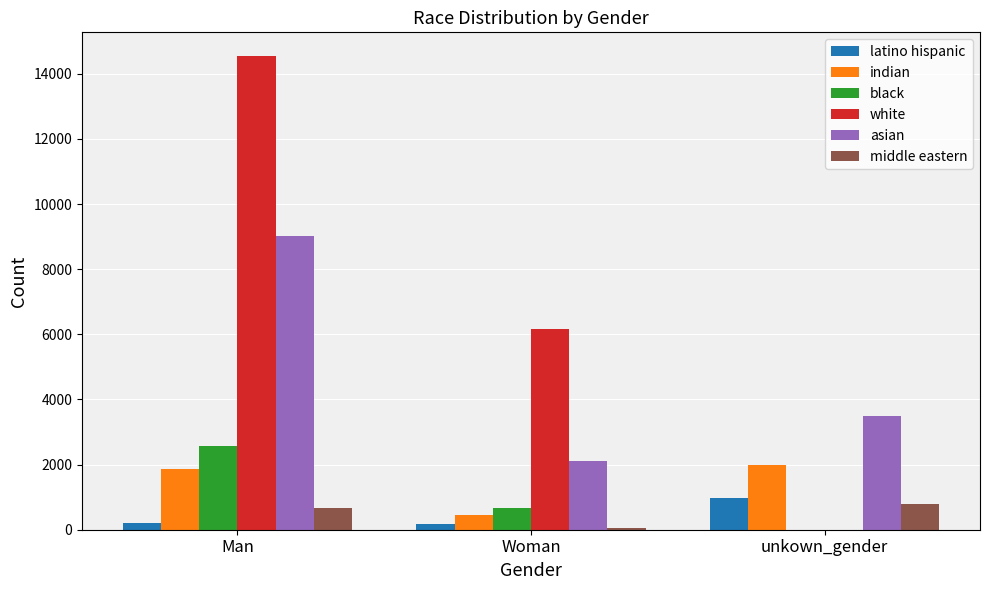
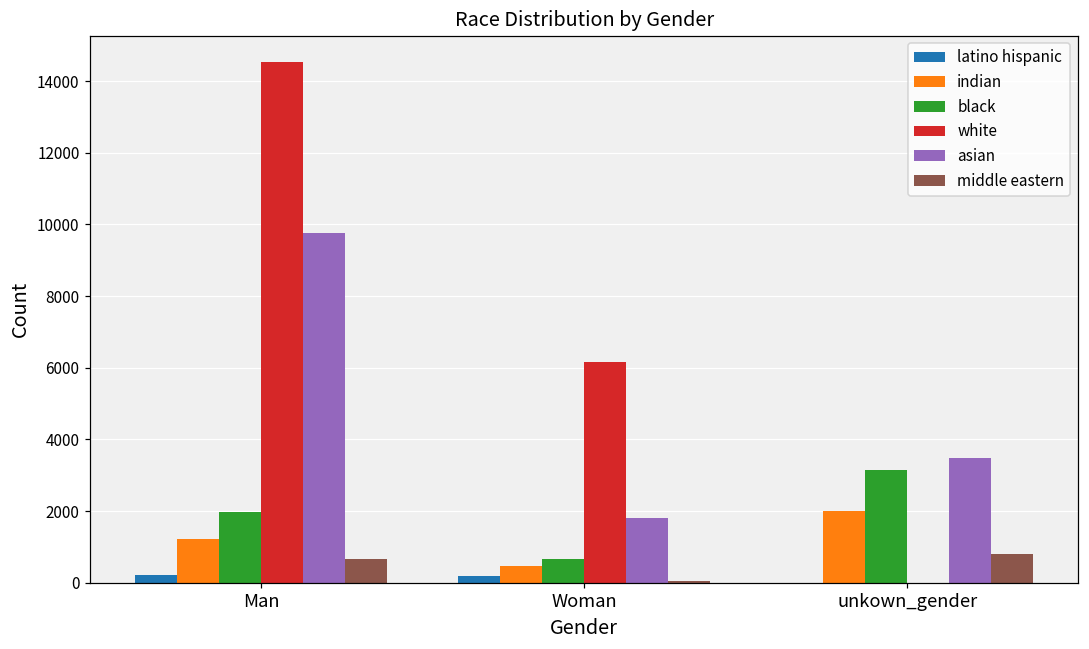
  {
    "latino hispanic": {
      "Man": 200,
      "Woman": 200,
-     "unkown_gender": 1000
+     "unkown_gender": 0
    },
    "indian": {
-     "Man": 1900,
+     "Man": 1200,
      "Woman": 500,
      "unkown_gender": 2000
    },
    "black": {
-     "Man": 2600,
+     "Man": 2000,
      "Woman": 700,
-     "unkown_gender": 0
+     "unkown_gender": 3200
    },
    "white": {
      "Man": 14500,
      "Woman": 6100,
      "unkown_gender": 0
    },
    "asian": {
-     "Man": 9000,
-     "Woman": 2100,
+     "Man": 9800,
+     "Woman": 1800,
      "unkown_gender": 3500
    },
    "middle eastern": {
      "Man": 700,
      "unkown_gender": 800
    }
  }
